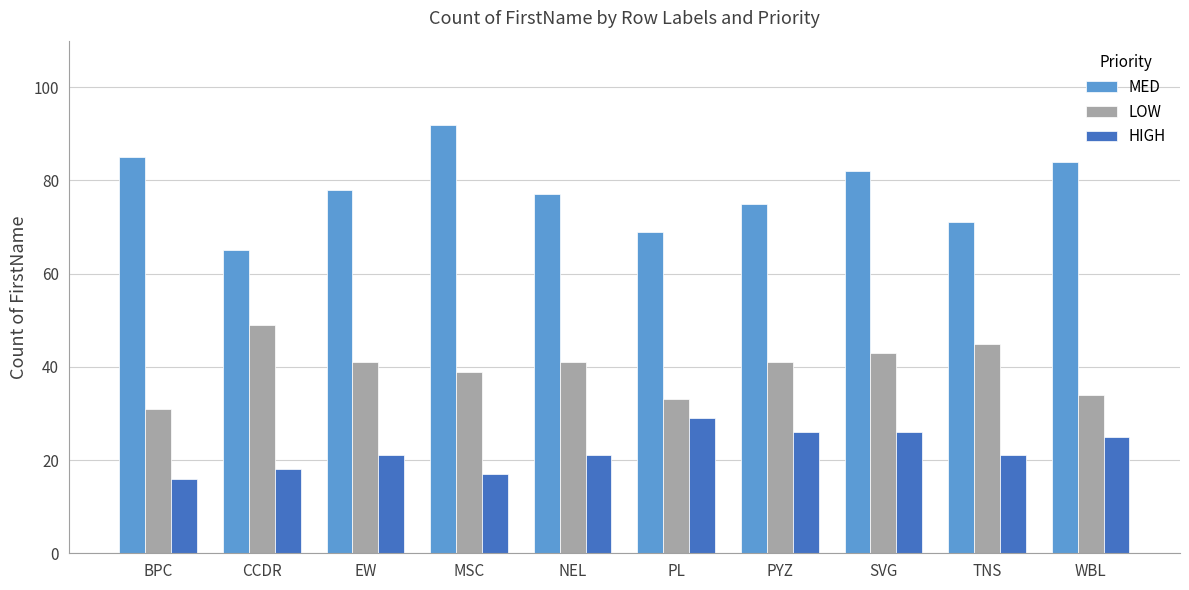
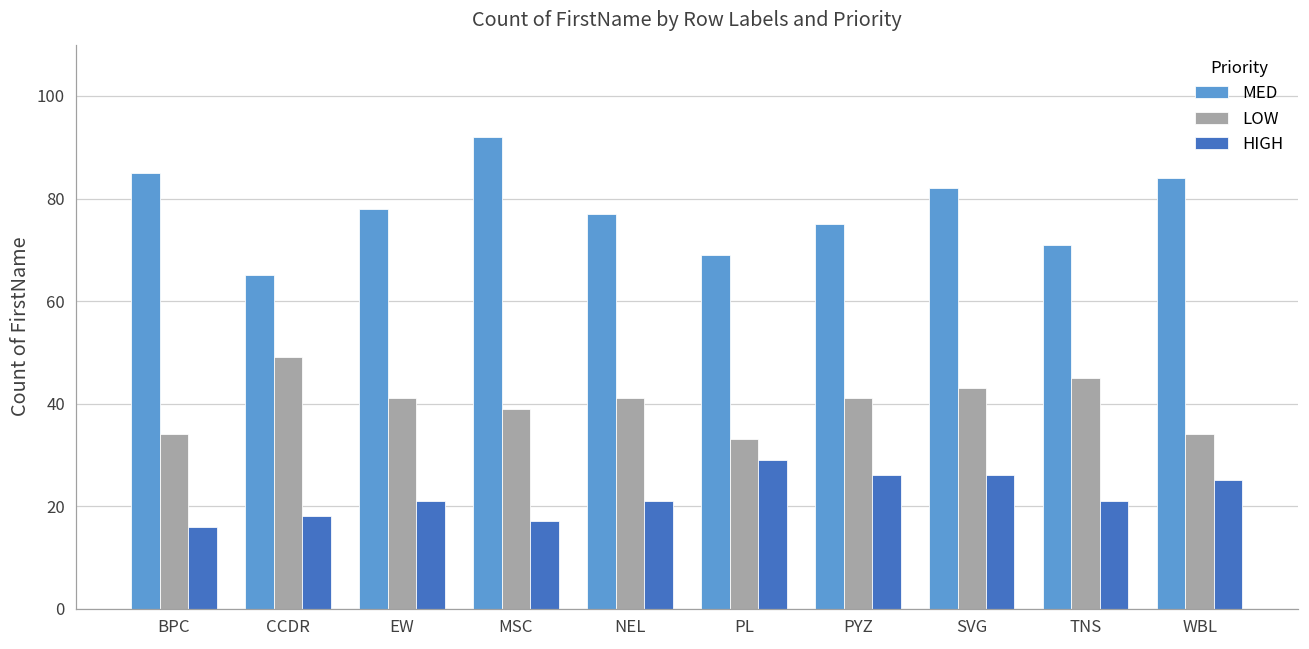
  {
    "LOW": {
-     "BPC": 31,
+     "BPC": 34,
      "CCDR": 49,
      "EW": 41,
      "MSC": 39,
      "NEL": 41,
      "PL": 33,
      "PYZ": 41,
      "SVG": 43,
      "TNS": 45,
      "WBL": 34
    }
  }
